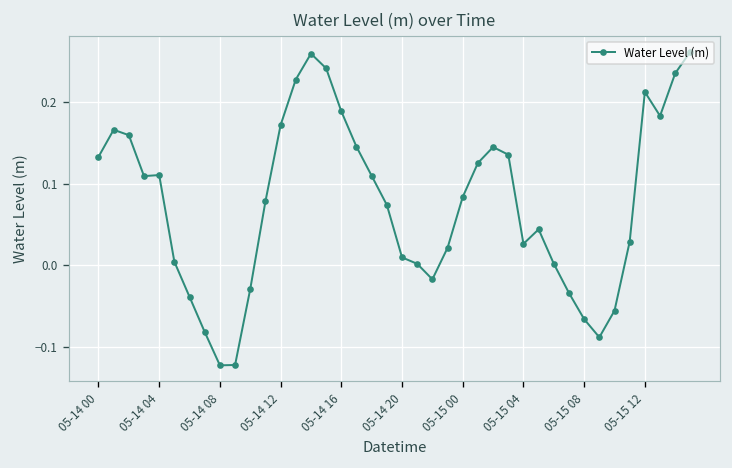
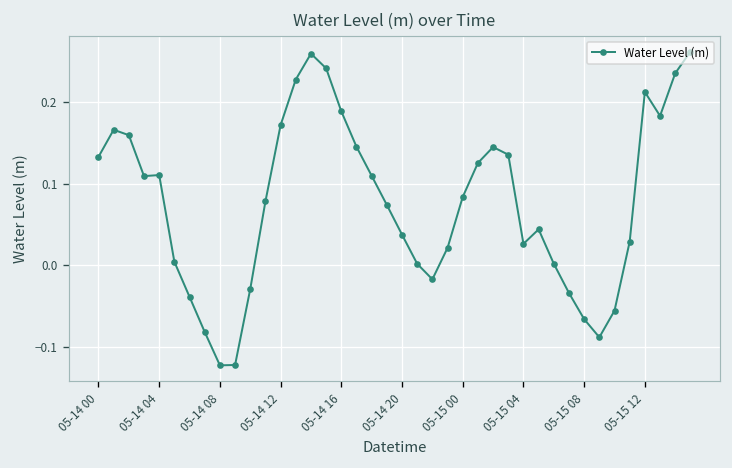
  {
    "05-14 00": 0.13,
    "05-14 04": 0.11,
    "05-14 08": -0.12,
    "05-14 12": 0.17,
    "05-14 16": 0.19,
-   "05-14 20": 0.01,
+   "05-14 20": 0.04,
    "05-15 00": 0.08,
    "05-15 04": 0.03,
    "05-15 08": -0.07,
    "05-15 12": 0.21
  }
